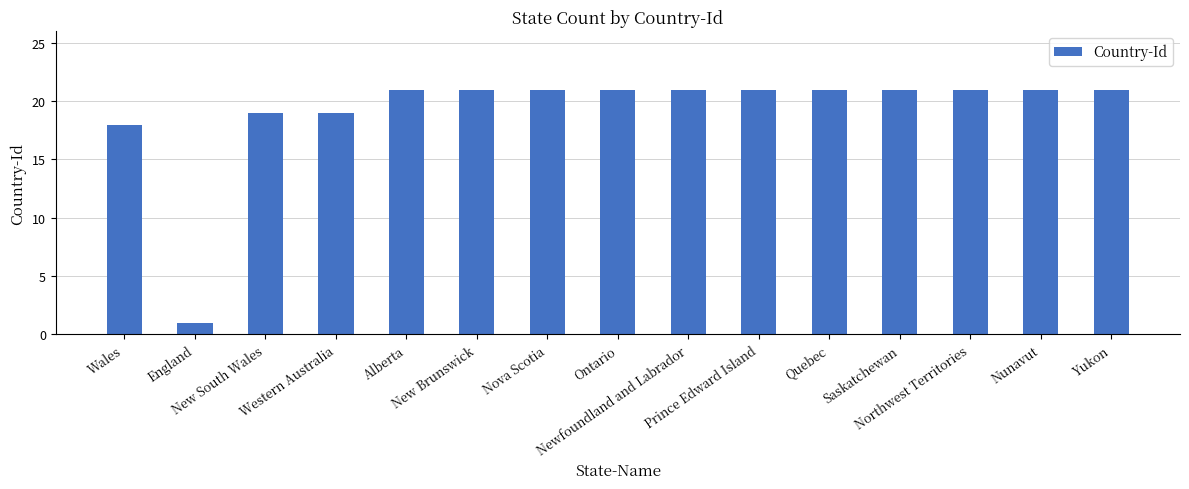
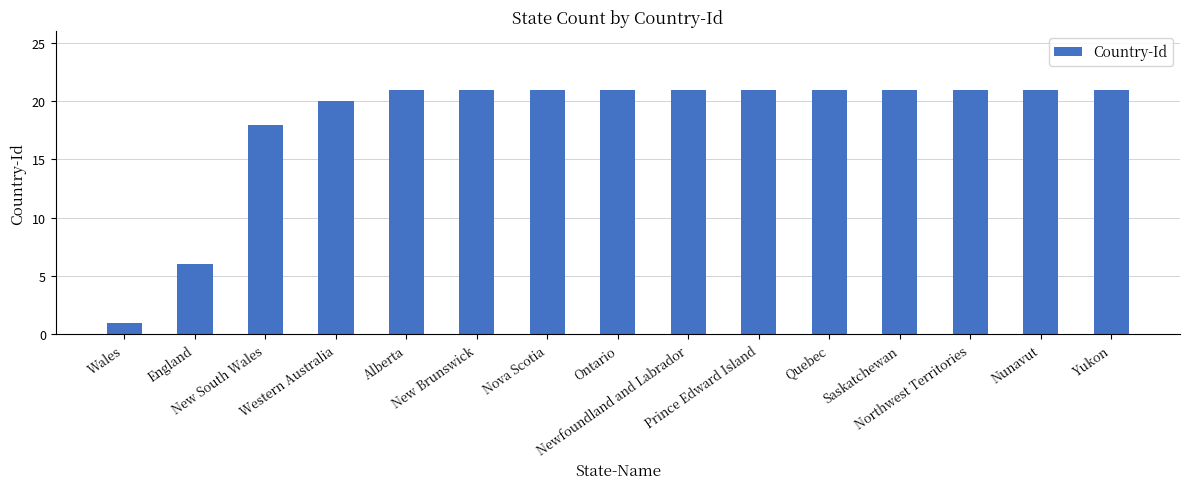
  {
-   "Wales": 18,
-   "England": 1,
-   "New South Wales": 19,
-   "Western Australia": 19,
+   "Wales": 1,
+   "England": 6,
+   "New South Wales": 18,
+   "Western Australia": 20,
    "Alberta": 21,
    "New Brunswick": 21,
    "Nova Scotia": 21,
    "Ontario": 21,
    "Newfoundland and Labrador": 21,
    "Prince Edward Island": 21,
    "Quebec": 21,
    "Saskatchewan": 21,
    "Northwest Territories": 21,
    "Nunavut": 21,
    "Yukon": 21
  }
